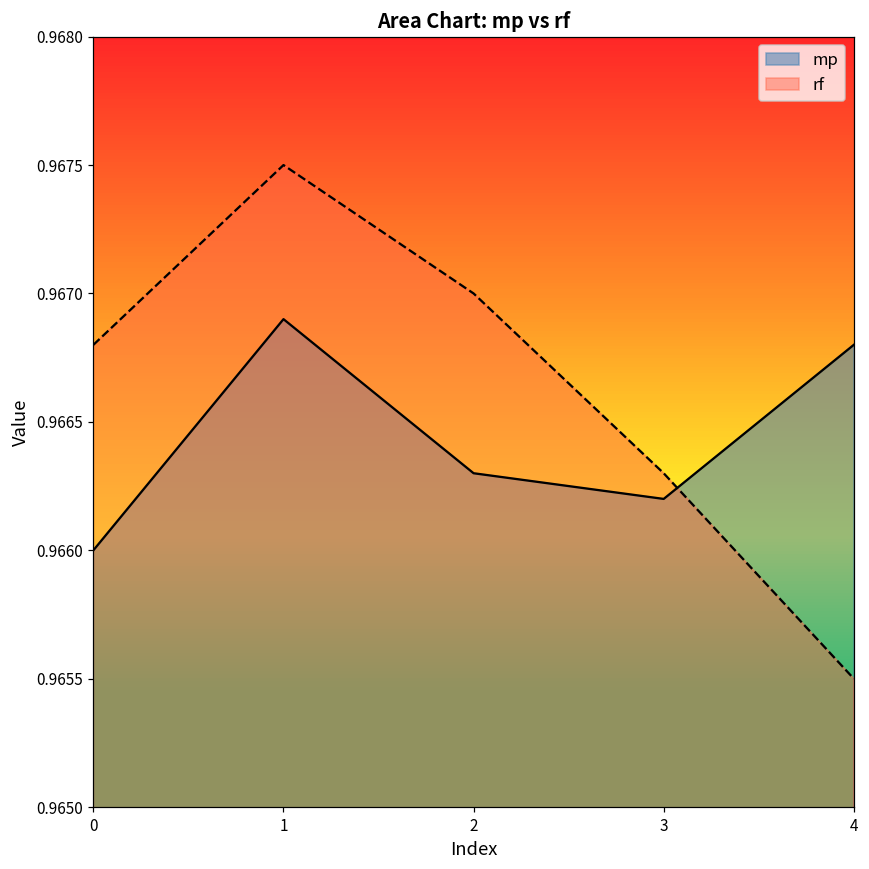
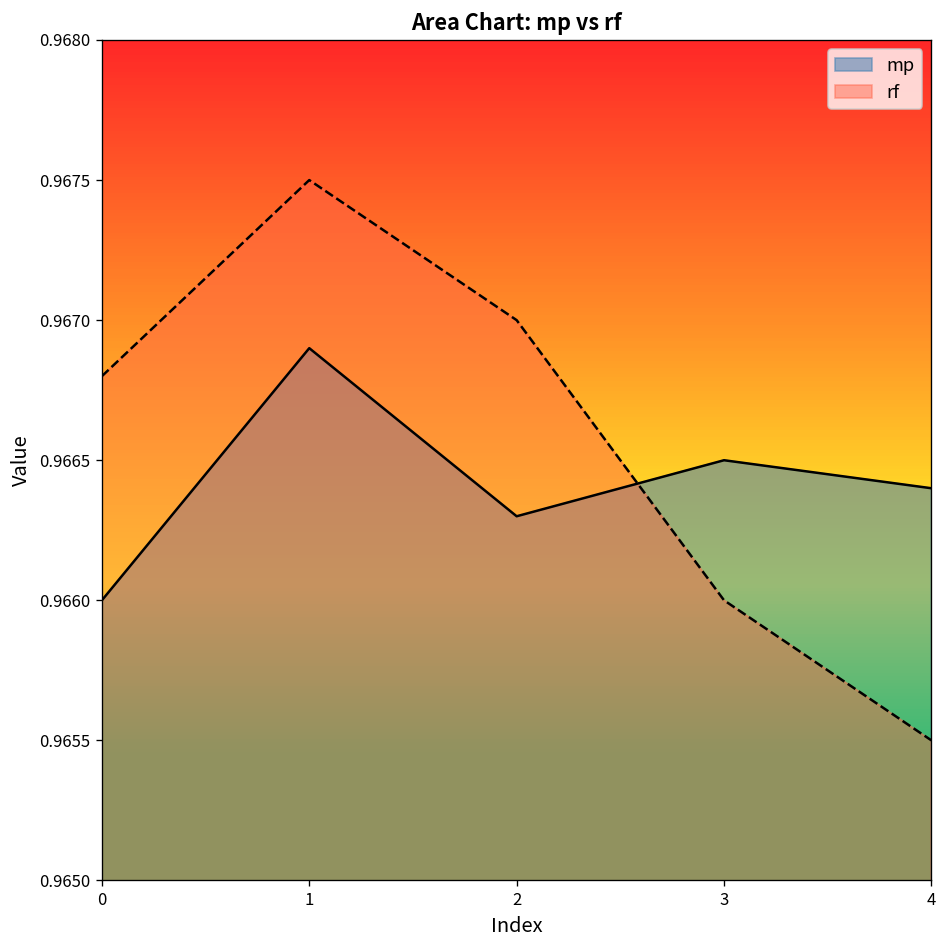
  {
    "mp": {
      "0": 0.9660,
      "1": 0.9669,
      "2": 0.9663,
-     "3": 0.9662,
-     "4": 0.9668
+     "3": 0.9665,
+     "4": 0.9664
    },
    "rf": {
      "0": 0.9668,
      "1": 0.9675,
      "2": 0.9670,
-     "3": 0.9663,
+     "3": 0.9660,
      "4": 0.9655
    }
  }
